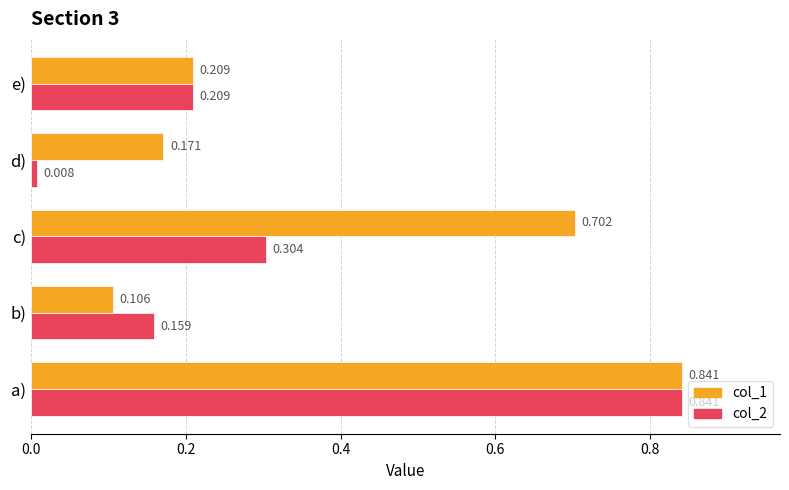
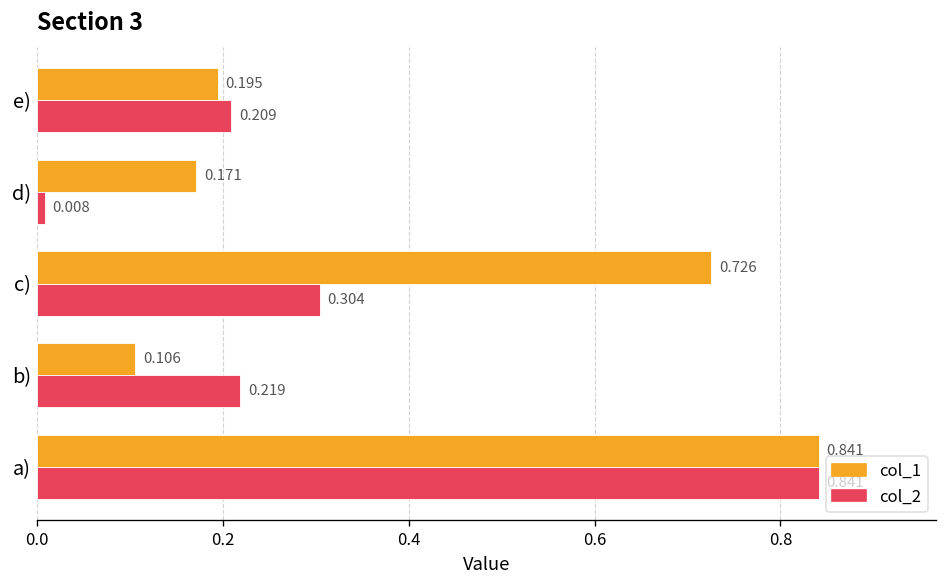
  {
    "col_1": {
-     "e)": 0.209,
+     "e)": 0.195,
      "d)": 0.171,
-     "c)": 0.702,
+     "c)": 0.726,
      "b)": 0.106
    },
    "col_2": {
      "e)": 0.209,
      "d)": 0.008,
      "c)": 0.304,
-     "b)": 0.159
+     "b)": 0.219
    }
  }
